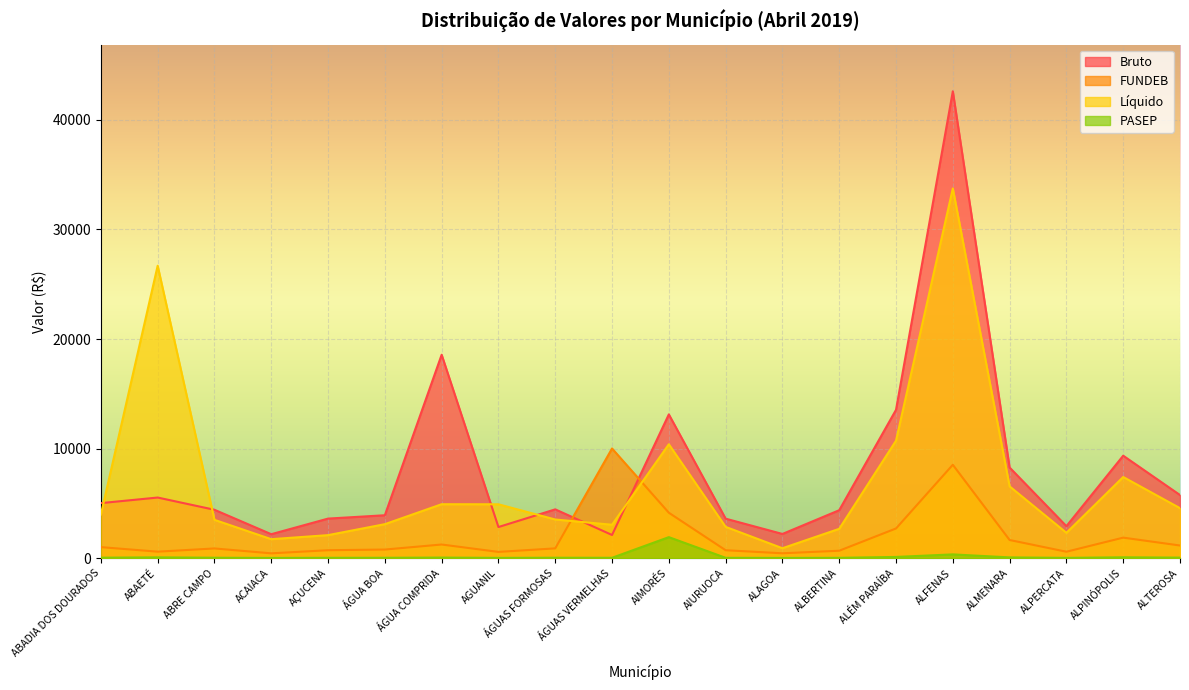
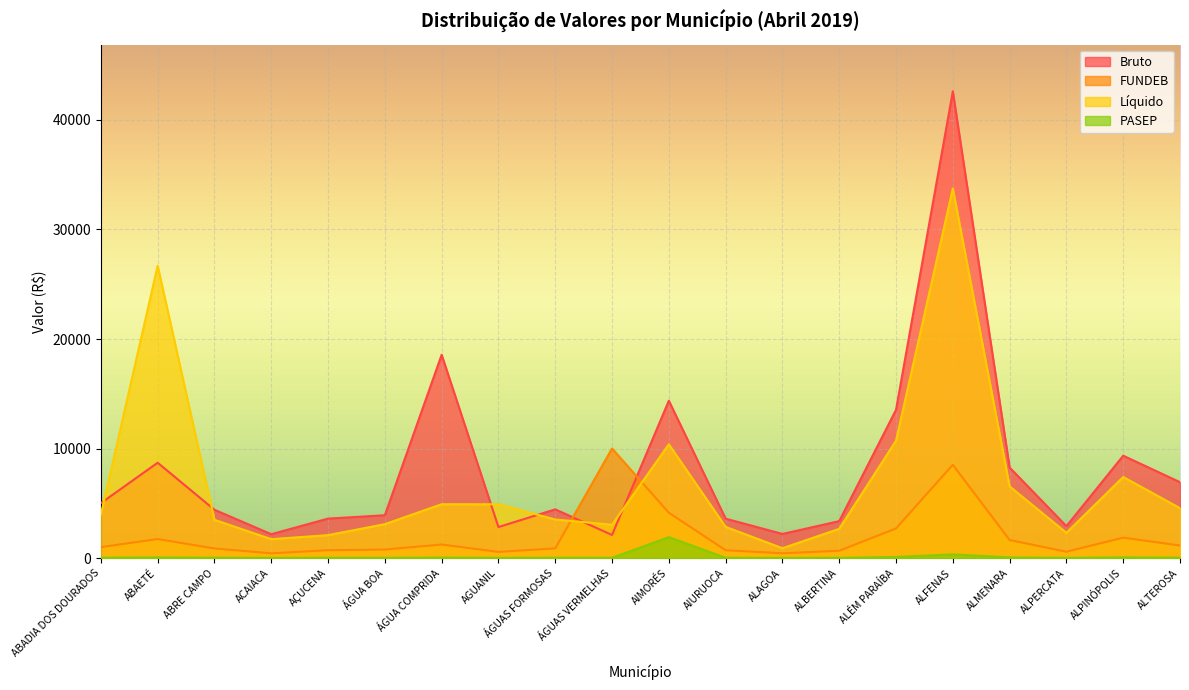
  {
    "Bruto": {
      "ABADIA DOS DOURADOS": 5000,
-     "ABAETÉ": 5500,
+     "ABAETÉ": 8700,
      "ABRE CAMPO": 4400,
      "ACAIACA": 2200,
      "AÇUCENA": 3600,
      "ÁGUA BOA": 3900,
      "ÁGUA COMPRIDA": 18600,
      "AGUANIL": 2800,
      "ÁGUAS FORMOSAS": 4500,
      "ÁGUAS VERMELHAS": 2100,
-     "AIMORÉS": 13100,
+     "AIMORÉS": 14400,
      "AIURUOCA": 3600,
      "ALAGOA": 2200,
-     "ALBERTINA": 4400,
+     "ALBERTINA": 3400,
      "ALÉM PARAÍBA": 13500,
      "ALFENAS": 42600,
      "ALMENARA": 8300,
      "ALPERCATA": 2900,
      "ALPINÓPOLIS": 9300,
-     "ALTEROSA": 5800
+     "ALTEROSA": 6900
    },
    "FUNDEB": {
      "ABADIA DOS DOURADOS": 1000,
-     "ABAETÉ": 600,
+     "ABAETÉ": 1700,
      "ABRE CAMPO": 900,
      "ACAIACA": 400,
      "AÇUCENA": 700,
      "ÁGUA BOA": 800,
      "ÁGUA COMPRIDA": 1200,
      "AGUANIL": 600,
      "ÁGUAS FORMOSAS": 900,
      "ÁGUAS VERMELHAS": 10000,
      "AIMORÉS": 4100,
      "AIURUOCA": 700,
      "ALAGOA": 400,
      "ALBERTINA": 700,
      "ALÉM PARAÍBA": 2700,
      "ALFENAS": 8500,
      "ALMENARA": 1700,
      "ALPERCATA": 600,
      "ALPINÓPOLIS": 1900,
      "ALTEROSA": 1200
    },
    "Líquido": {
      "ABADIA DOS DOURADOS": 4000,
      "ABAETÉ": 26700,
      "ABRE CAMPO": 3500,
      "ACAIACA": 1700,
      "AÇUCENA": 2100,
      "ÁGUA BOA": 3100,
      "ÁGUA COMPRIDA": 4900,
      "AGUANIL": 4900,
      "ÁGUAS FORMOSAS": 3500,
      "ÁGUAS VERMELHAS": 3000,
      "AIMORÉS": 10400,
      "AIURUOCA": 2900,
      "ALAGOA": 900,
      "ALBERTINA": 2700,
      "ALÉM PARAÍBA": 10700,
      "ALFENAS": 33700,
      "ALMENARA": 6500,
      "ALPERCATA": 2300,
      "ALPINÓPOLIS": 7400,
      "ALTEROSA": 4600
    },
    "PASEP": {
      "ABADIA DOS DOURADOS": 0,
      "ABAETÉ": 100,
      "ABRE CAMPO": 0,
      "ACAIACA": 0,
      "AÇUCENA": 0,
      "ÁGUA BOA": 0,
      "ÁGUA COMPRIDA": 0,
      "AGUANIL": 0,
      "ÁGUAS FORMOSAS": 0,
      "ÁGUAS VERMELHAS": 0,
      "AIMORÉS": 1900,
      "AIURUOCA": 0,
      "ALAGOA": 0,
      "ALBERTINA": 0,
      "ALÉM PARAÍBA": 100,
      "ALFENAS": 300,
      "ALMENARA": 100,
      "ALPERCATA": 0,
      "ALPINÓPOLIS": 100,
      "ALTEROSA": 0
    }
  }
